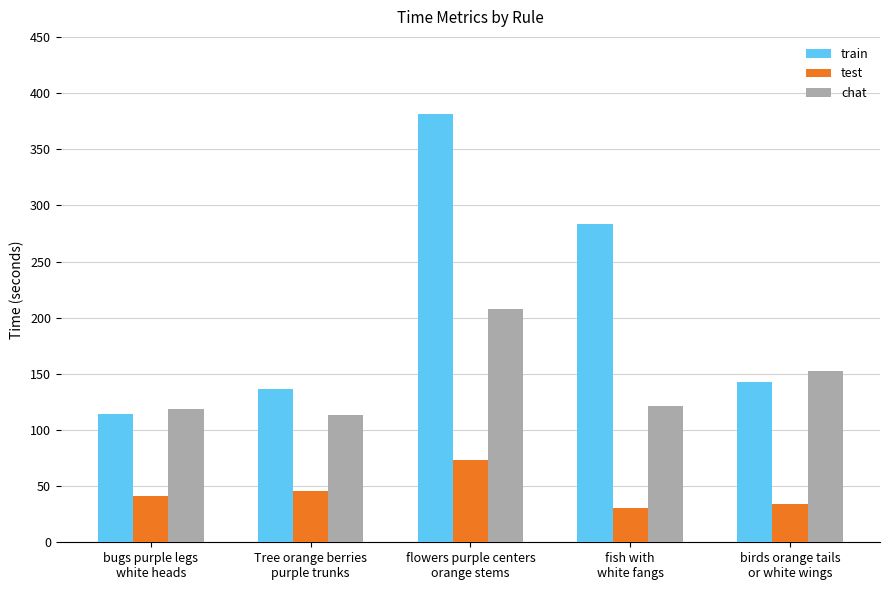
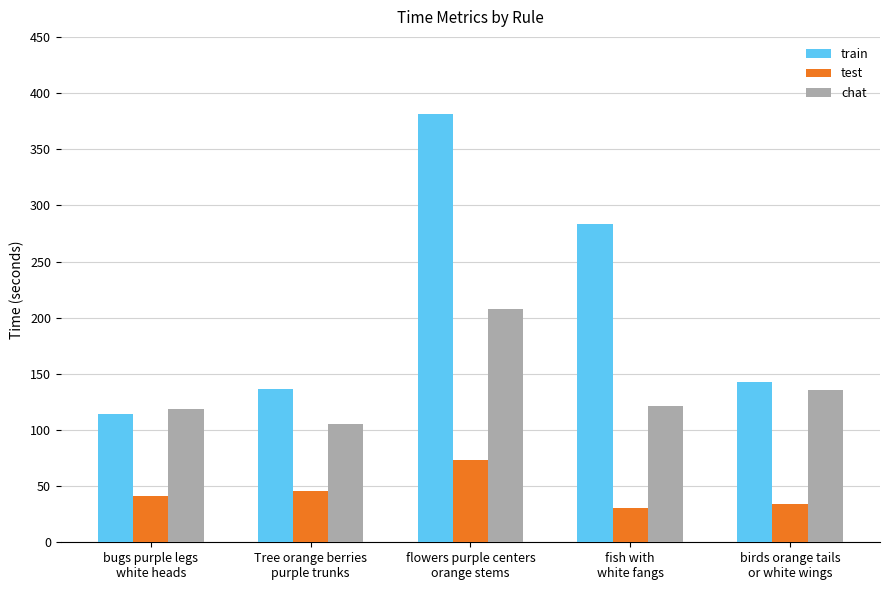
  {
    "train": {
      "bugs purple legs white heads": 114,
      "Tree orange berries purple trunks": 136,
      "flowers purple centers orange stems": 382,
      "fish with white fangs": 283,
      "birds orange tails or white wings": 143
    },
    "test": {
      "bugs purple legs white heads": 42,
      "Tree orange berries purple trunks": 46,
      "flowers purple centers orange stems": 73,
      "fish with white fangs": 30,
      "birds orange tails or white wings": 34
    },
    "chat": {
      "bugs purple legs white heads": 119,
-     "Tree orange berries purple trunks": 114,
+     "Tree orange berries purple trunks": 106,
      "flowers purple centers orange stems": 208,
      "fish with white fangs": 121,
-     "birds orange tails or white wings": 153
+     "birds orange tails or white wings": 136
    }
  }
